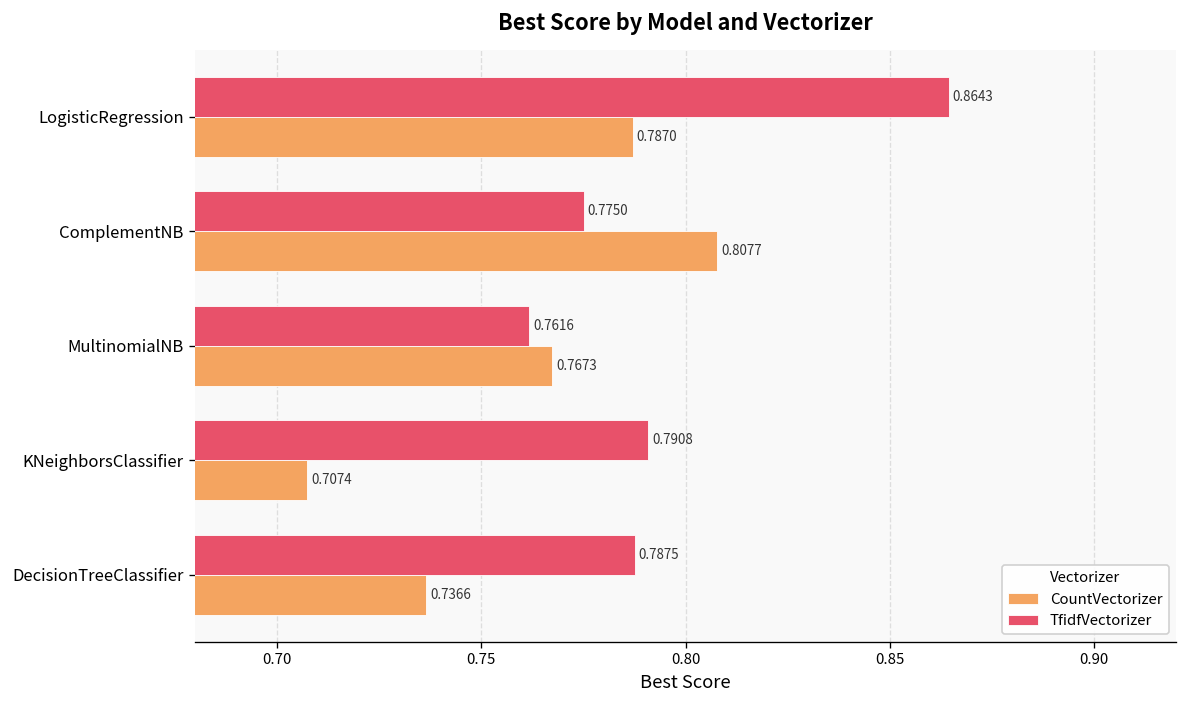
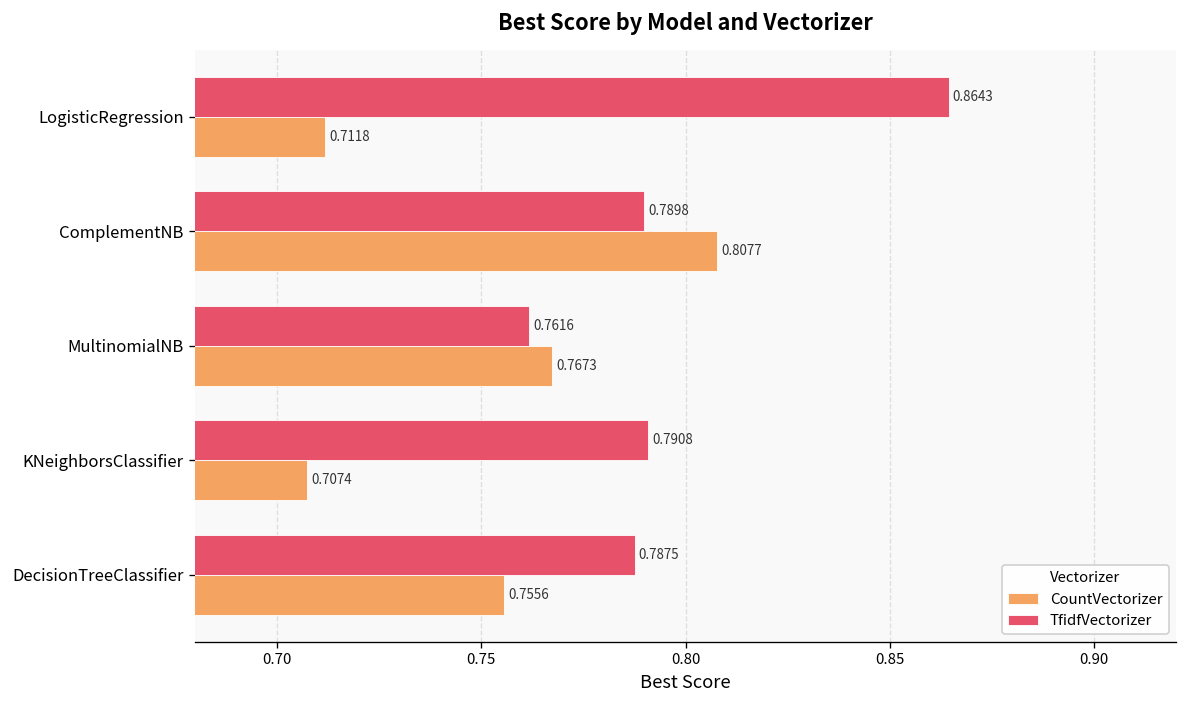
  {
    "CountVectorizer": {
-     "LogisticRegression": 0.7870,
+     "LogisticRegression": 0.7118,
      "ComplementNB": 0.8077,
      "MultinomialNB": 0.7673,
      "KNeighborsClassifier": 0.7074,
-     "DecisionTreeClassifier": 0.7366
+     "DecisionTreeClassifier": 0.7556
    },
    "TfidfVectorizer": {
      "LogisticRegression": 0.8643,
-     "ComplementNB": 0.7750,
+     "ComplementNB": 0.7898,
      "MultinomialNB": 0.7616,
      "KNeighborsClassifier": 0.7908,
      "DecisionTreeClassifier": 0.7875
    }
  }
